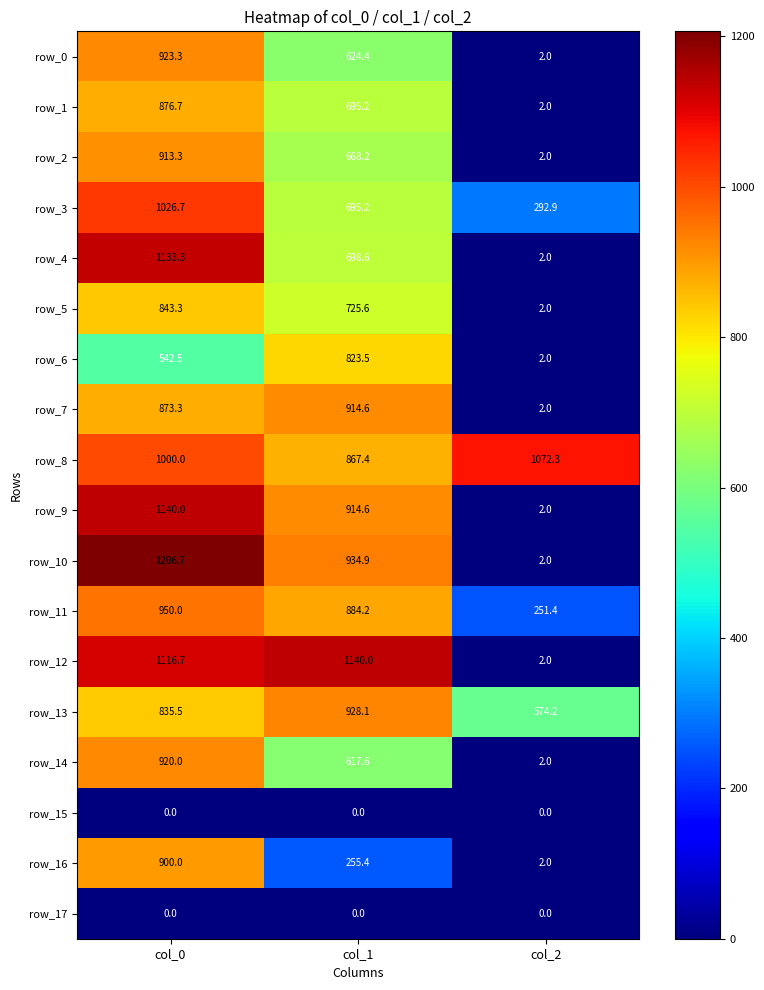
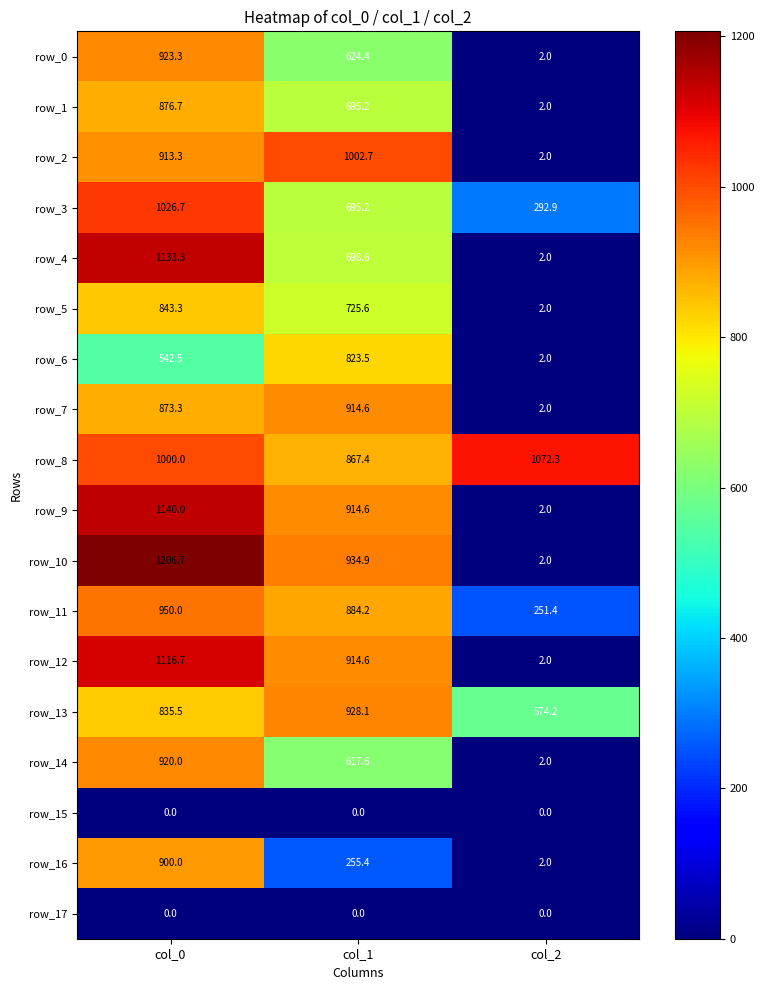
  {
    "row_0": {
      "col_0": 923.3,
      "col_1": 624.4,
      "col_2": 2.0
    },
    "row_1": {
      "col_0": 876.7,
      "col_1": 695.2,
      "col_2": 2.0
    },
    "row_2": {
      "col_0": 913.3,
-     "col_1": 668.2,
+     "col_1": 1002.7,
      "col_2": 2.0
    },
    "row_3": {
      "col_0": 1026.7,
      "col_1": 695.2,
      "col_2": 292.9
    },
    "row_4": {
      "col_0": 1133.3,
      "col_1": 698.6,
      "col_2": 2.0
    },
    "row_5": {
      "col_0": 843.3,
      "col_1": 725.6,
      "col_2": 2.0
    },
    "row_6": {
      "col_0": 542.5,
      "col_1": 823.5,
      "col_2": 2.0
    },
    "row_7": {
      "col_0": 873.3,
      "col_1": 914.6,
      "col_2": 2.0
    },
    "row_8": {
      "col_0": 1000.0,
      "col_1": 867.4,
      "col_2": 1072.3
    },
    "row_9": {
      "col_0": 1140.0,
      "col_1": 914.6,
      "col_2": 2.0
    },
    "row_10": {
      "col_0": 1206.7,
      "col_1": 934.9,
      "col_2": 2.0
    },
    "row_11": {
      "col_0": 950.0,
      "col_1": 884.2,
      "col_2": 251.4
    },
    "row_12": {
      "col_0": 1116.7,
-     "col_1": 1140.0,
+     "col_1": 914.6,
      "col_2": 2.0
    },
    "row_13": {
      "col_0": 835.5,
      "col_1": 928.1,
      "col_2": 574.2
    },
    "row_14": {
      "col_0": 920.0,
      "col_1": 617.6,
      "col_2": 2.0
    },
    "row_15": {
      "col_0": 0.0,
      "col_1": 0.0,
      "col_2": 0.0
    },
    "row_16": {
      "col_0": 900.0,
      "col_1": 255.4,
      "col_2": 2.0
    },
    "row_17": {
      "col_0": 0.0,
      "col_1": 0.0,
      "col_2": 0.0
    }
  }
